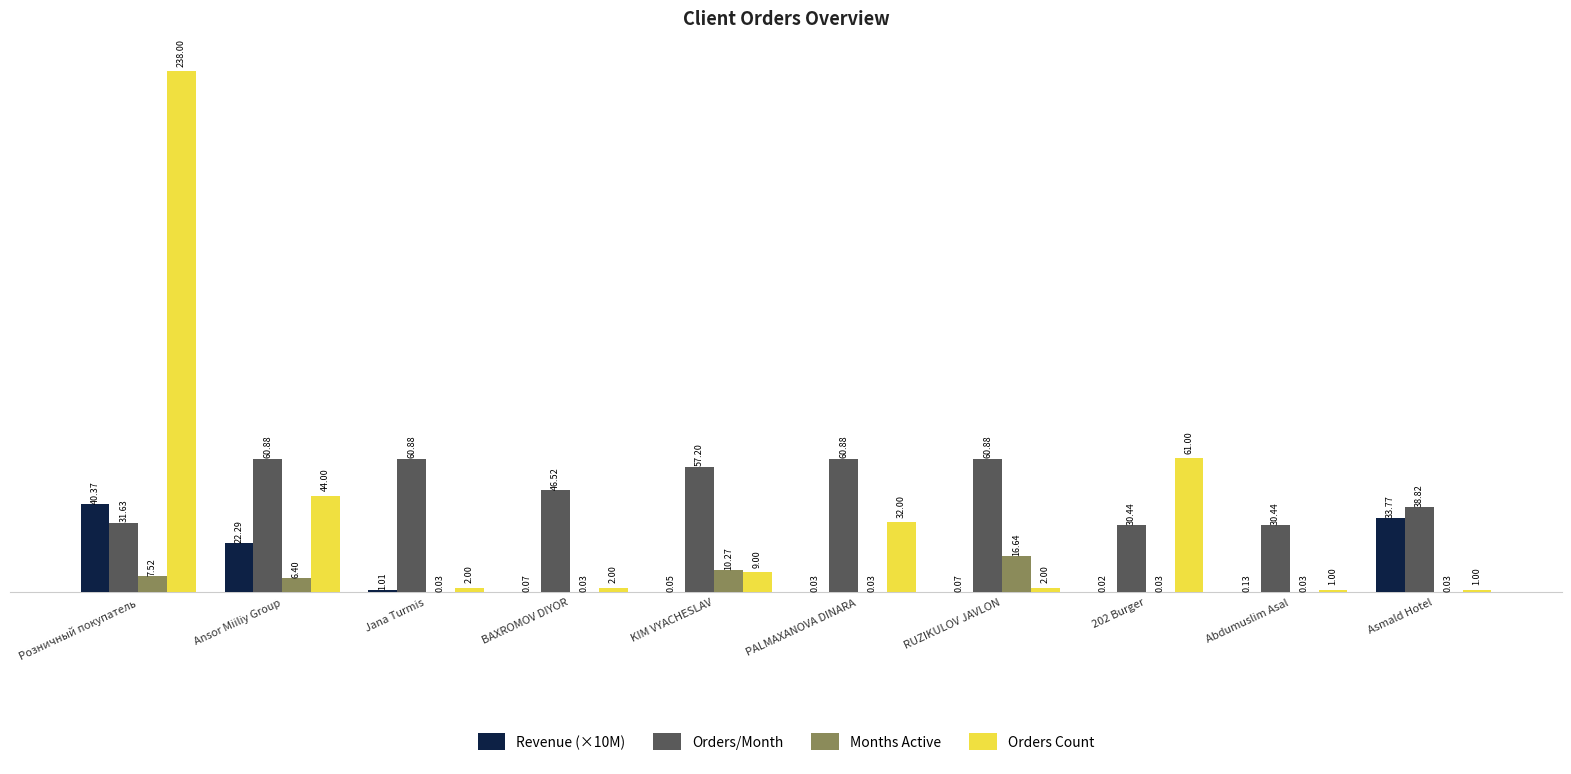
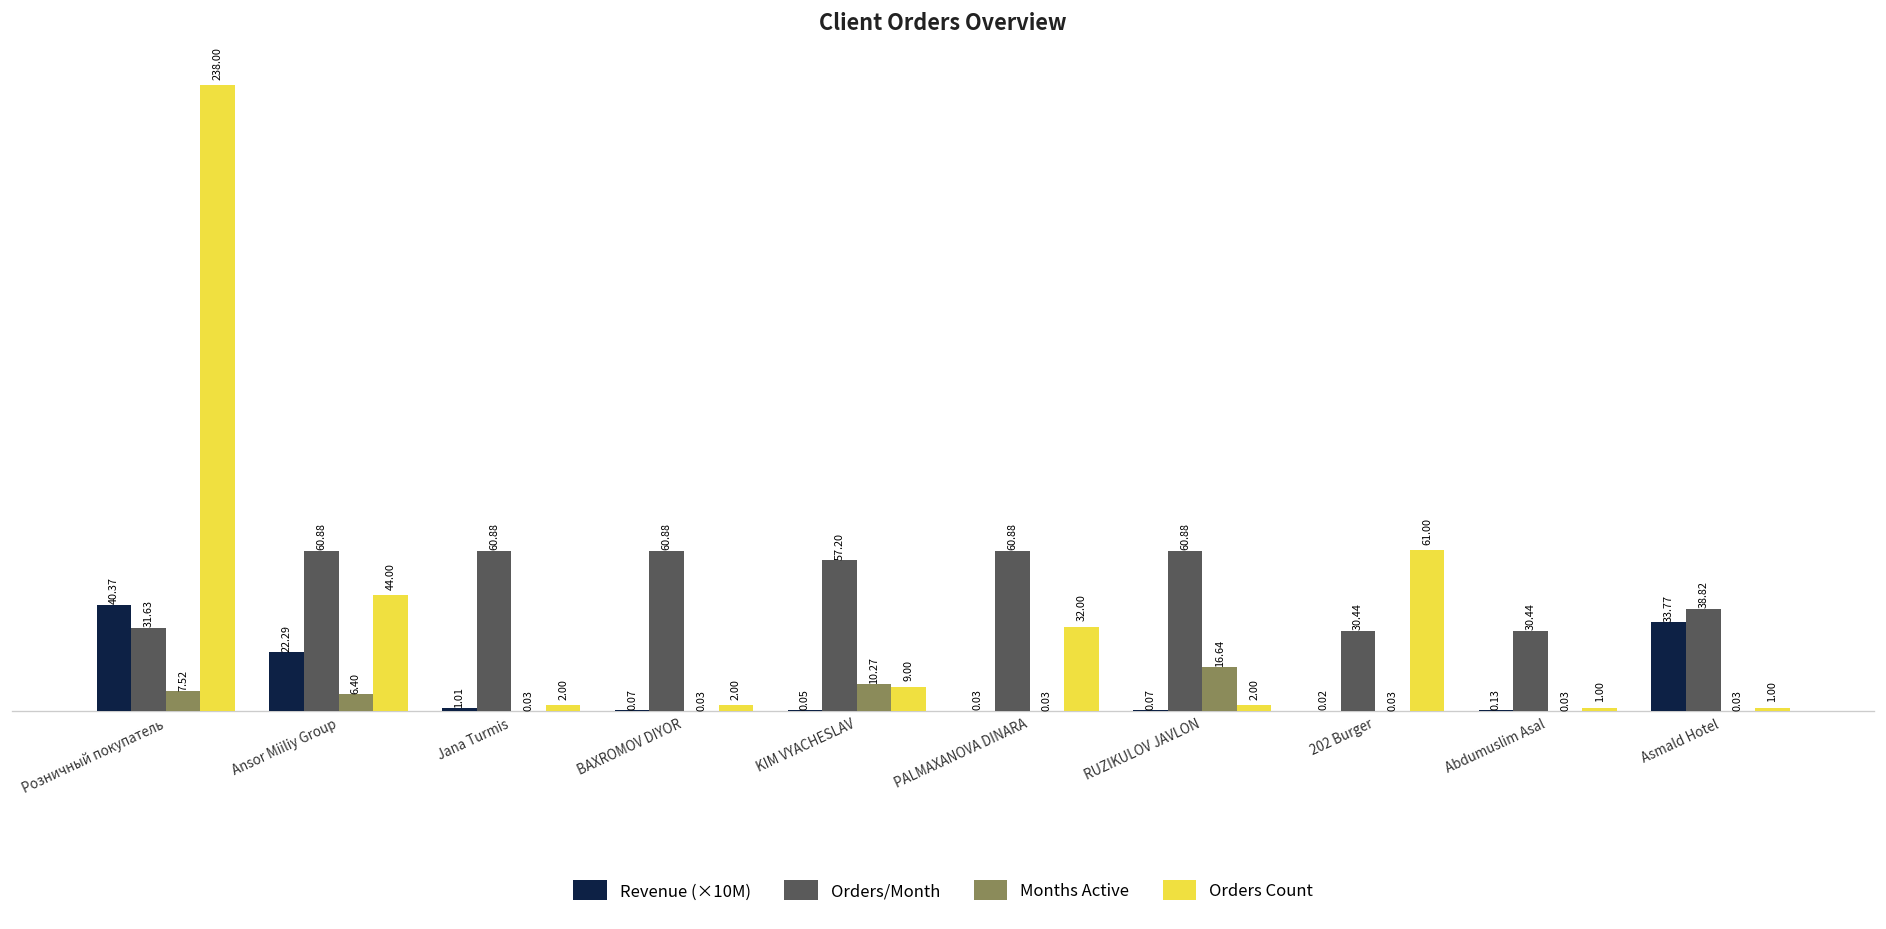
  {
    "Revenue (×10M)": {
      "Розничный покупатель": 40.37,
      "Ansor Miiliy Group": 22.29,
      "Jana Turmis": 1.01,
      "BAXROMOV DIYOR": 0.07,
      "KIM VYACHESLAV": 0.05,
      "PALMAXANOVA DINARA": 0.03,
      "RUZIKULOV JAVLON": 0.07,
      "202 Burger": 0.02,
      "Abdumuslim Asal": 0.13,
      "Asmald Hotel": 33.77
    },
    "Orders/Month": {
      "Розничный покупатель": 31.63,
      "Ansor Miiliy Group": 60.88,
      "Jana Turmis": 60.88,
-     "BAXROMOV DIYOR": 46.52,
+     "BAXROMOV DIYOR": 60.88,
      "KIM VYACHESLAV": 57.20,
      "PALMAXANOVA DINARA": 60.88,
      "RUZIKULOV JAVLON": 60.88,
      "202 Burger": 30.44,
      "Abdumuslim Asal": 30.44,
      "Asmald Hotel": 38.82
    },
    "Months Active": {
      "Розничный покупатель": 7.52,
      "Ansor Miiliy Group": 6.40,
      "Jana Turmis": 0.03,
      "BAXROMOV DIYOR": 0.03,
      "KIM VYACHESLAV": 10.27,
      "PALMAXANOVA DINARA": 0.03,
      "RUZIKULOV JAVLON": 16.64,
      "202 Burger": 0.03,
      "Abdumuslim Asal": 0.03,
      "Asmald Hotel": 0.03
    },
    "Orders Count": {
      "Розничный покупатель": 238.00,
      "Ansor Miiliy Group": 44.00,
      "Jana Turmis": 2.00,
      "BAXROMOV DIYOR": 2.00,
      "KIM VYACHESLAV": 9.00,
      "PALMAXANOVA DINARA": 32.00,
      "RUZIKULOV JAVLON": 2.00,
      "202 Burger": 61.00,
      "Abdumuslim Asal": 1.00,
      "Asmald Hotel": 1.00
    }
  }
